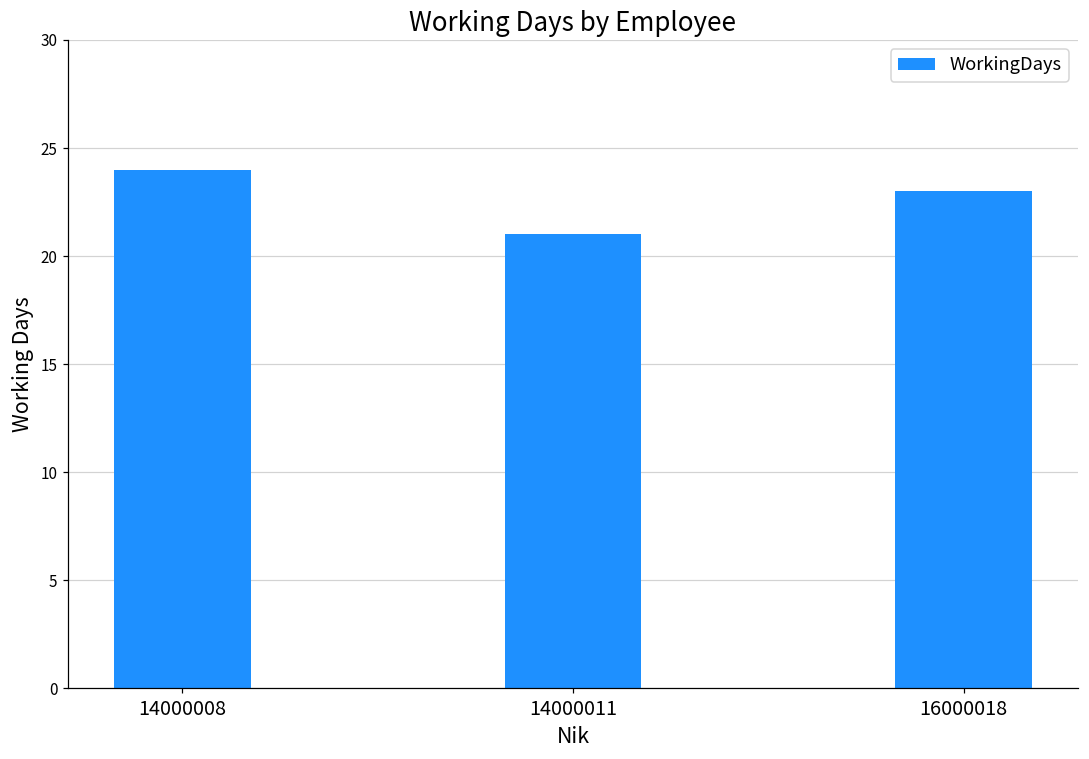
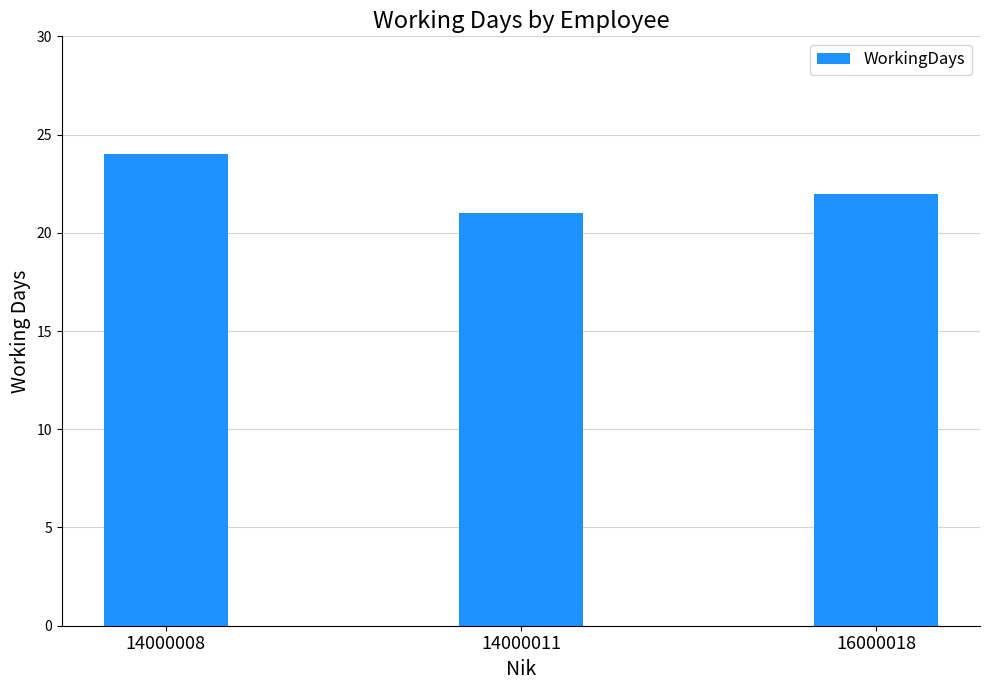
  {
    "14000008": 24,
    "14000011": 21,
-   "16000018": 23
+   "16000018": 22
  }
